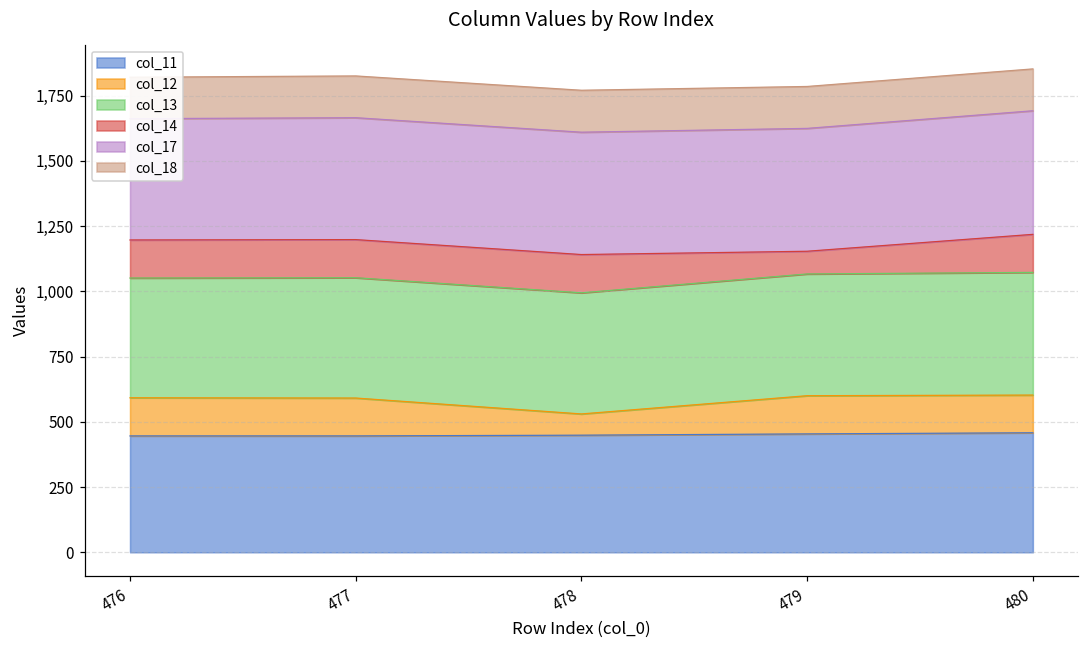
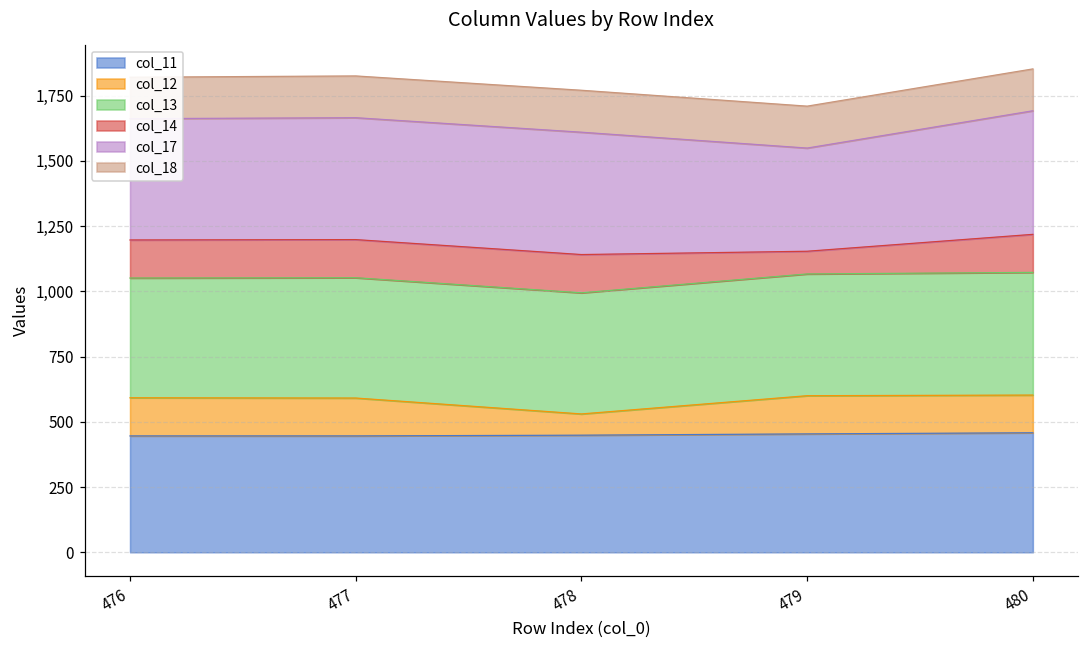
  {
    "col_11": {
      "476": 450,
      "477": 450,
      "478": 450,
      "479": 450,
      "480": 460
    },
    "col_12": {
      "476": 150,
      "477": 150,
      "478": 80,
      "479": 150,
      "480": 140
    },
    "col_13": {
      "476": 460,
      "477": 460,
      "478": 460,
      "479": 470,
      "480": 470
    },
    "col_14": {
      "476": 150,
      "477": 150,
      "478": 150,
      "479": 90,
      "480": 150
    },
    "col_17": {
      "477": 470,
      "478": 470,
-     "479": 470,
+     "479": 400,
      "480": 470
    },
    "col_18": {
      "477": 160,
      "478": 160,
      "479": 160,
      "480": 160
    }
  }
